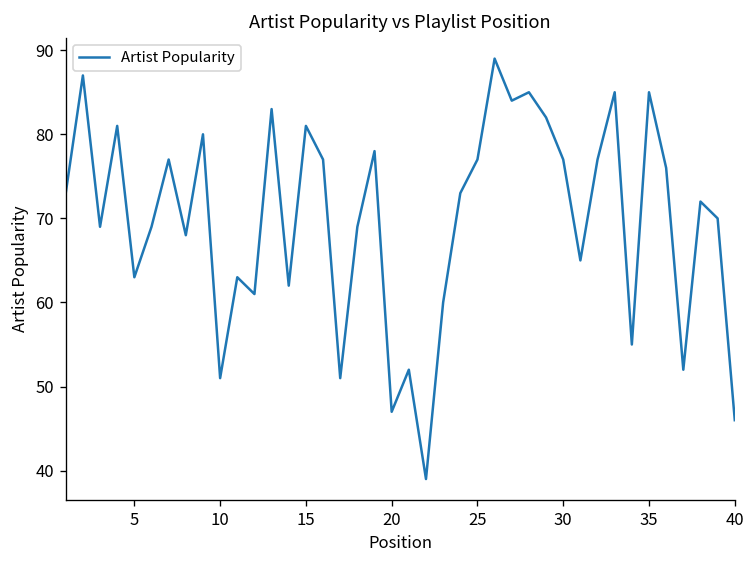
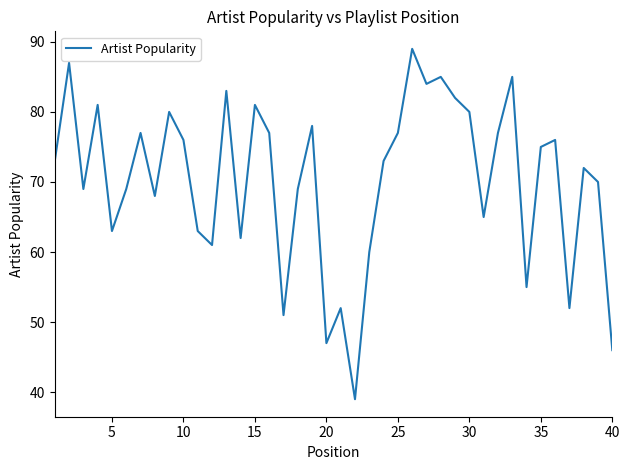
  {
    "5": 63,
-   "10": 51,
+   "10": 76,
    "15": 81,
    "20": 47,
    "25": 77,
-   "30": 77,
-   "35": 85,
+   "30": 80,
+   "35": 75,
    "40": 46
  }
